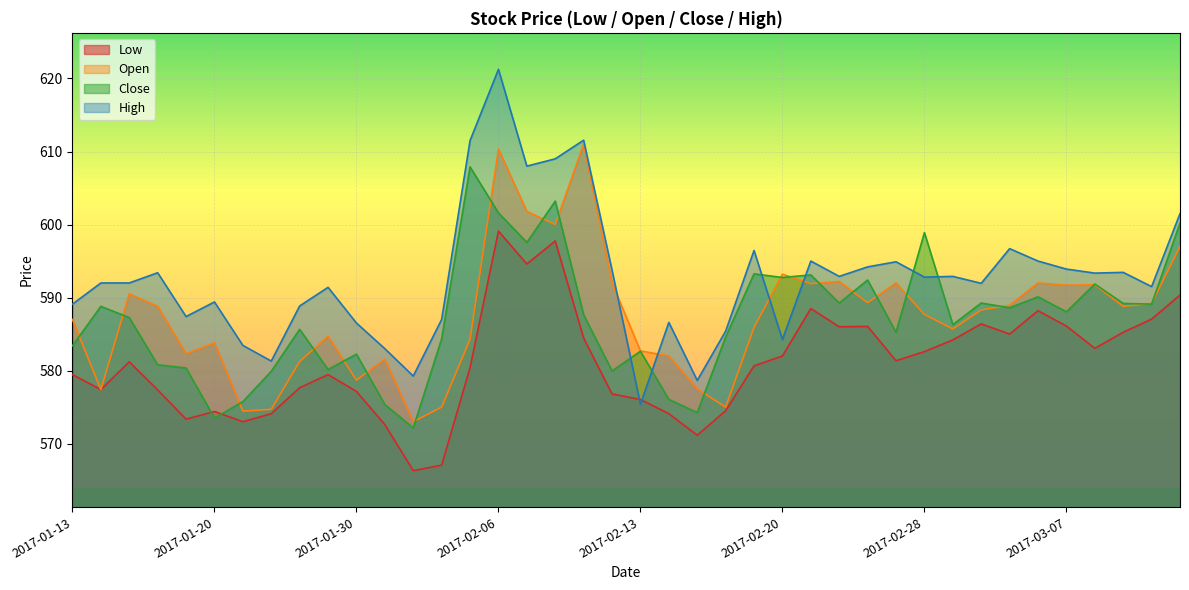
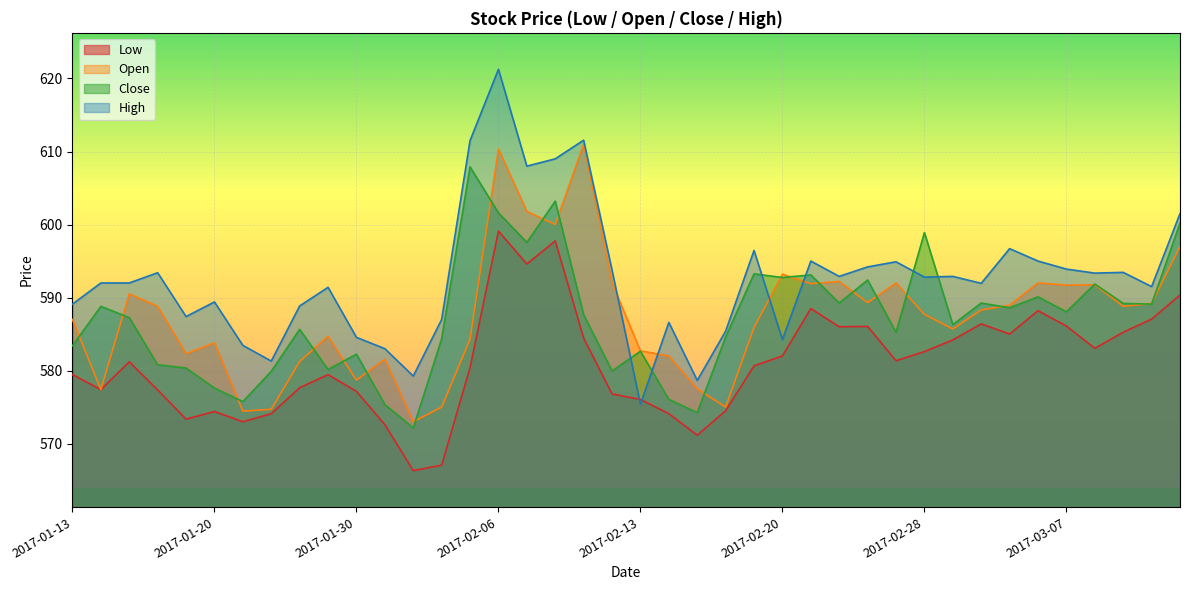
  {
    "Close": {
-     "2017-01-20": 574,
+     "2017-01-20": 578,
      "2017-01-30": 582,
      "2017-02-06": 602,
      "2017-02-20": 593,
      "2017-02-28": 599,
      "2017-03-07": 588
    },
    "High": {
      "2017-01-20": 589,
-     "2017-01-30": 587,
+     "2017-01-30": 585,
      "2017-02-06": 621,
      "2017-02-13": 575,
      "2017-02-20": 584,
      "2017-02-28": 593,
      "2017-03-07": 594
    }
  }
